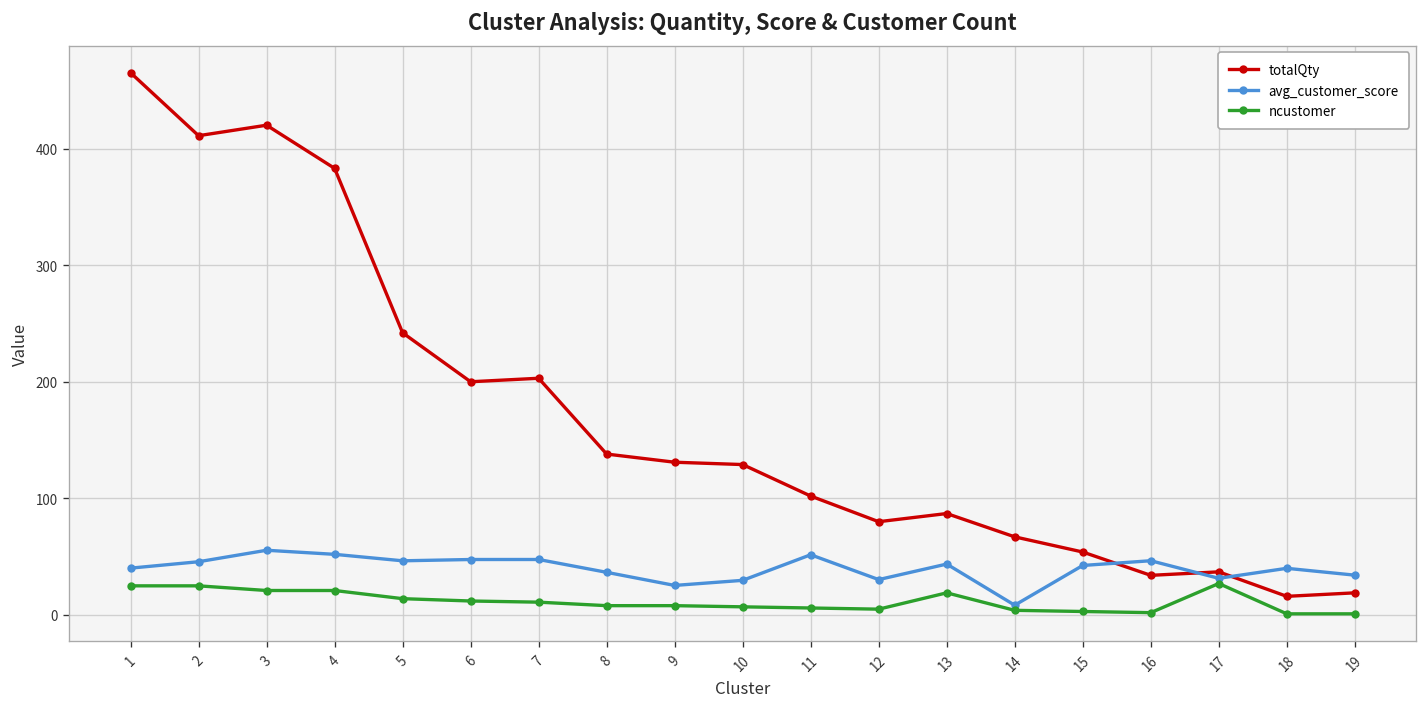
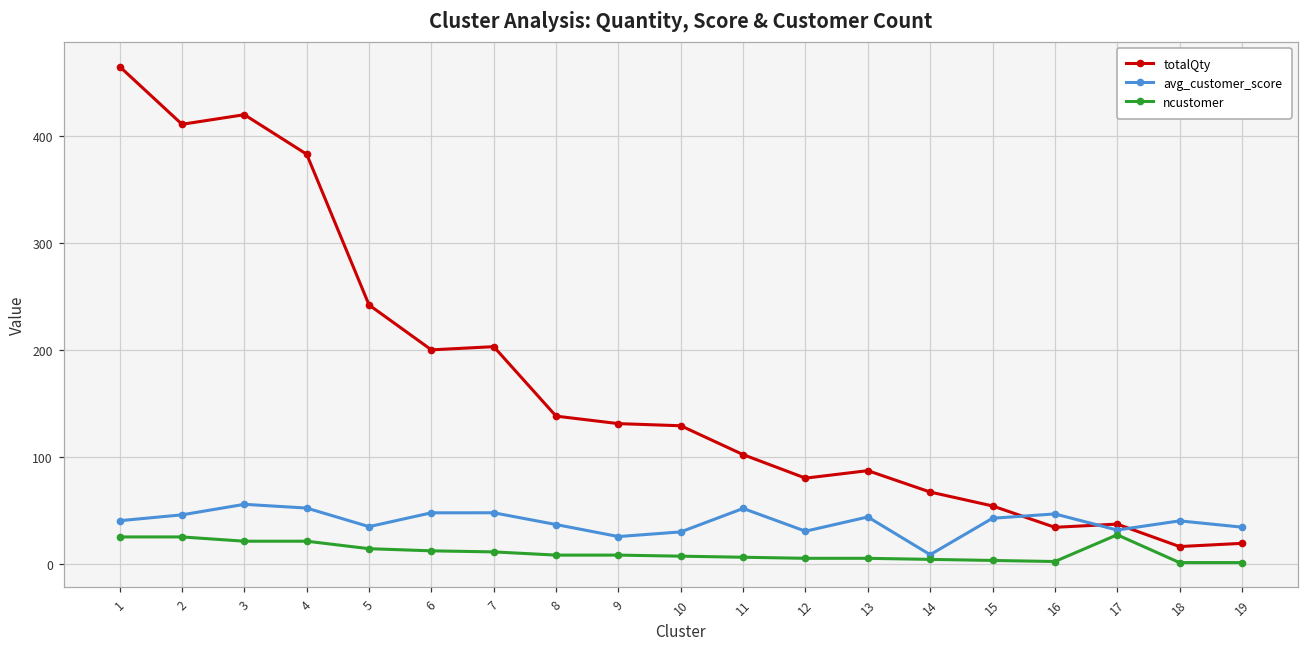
  {
    "totalQty": {
      "1": 470,
      "2": 410,
      "3": 420,
      "4": 380,
      "5": 240,
      "6": 200,
      "7": 200,
      "8": 140,
      "9": 130,
      "10": 130,
      "11": 100,
      "12": 80,
      "13": 90,
      "14": 70,
      "15": 50,
      "16": 30,
      "17": 40,
      "18": 20,
      "19": 20
    },
    "avg_customer_score": {
      "1": 40,
      "2": 50,
      "3": 60,
      "4": 50,
-     "5": 50,
+     "5": 30,
      "6": 50,
      "7": 50,
      "8": 40,
      "9": 30,
      "10": 30,
      "11": 50,
      "12": 30,
      "13": 40,
      "14": 10,
      "15": 40,
      "16": 50,
      "17": 30,
      "18": 40,
      "19": 30
    },
    "ncustomer": {
      "1": 30,
      "2": 30,
      "3": 20,
      "4": 20,
      "5": 10,
      "6": 10,
      "7": 10,
      "8": 10,
      "9": 10,
      "10": 10,
      "11": 10,
      "12": 10,
-     "13": 20,
+     "13": 10,
      "14": 0,
      "15": 0,
      "16": 0,
      "17": 30,
      "18": 0,
      "19": 0
    }
  }
